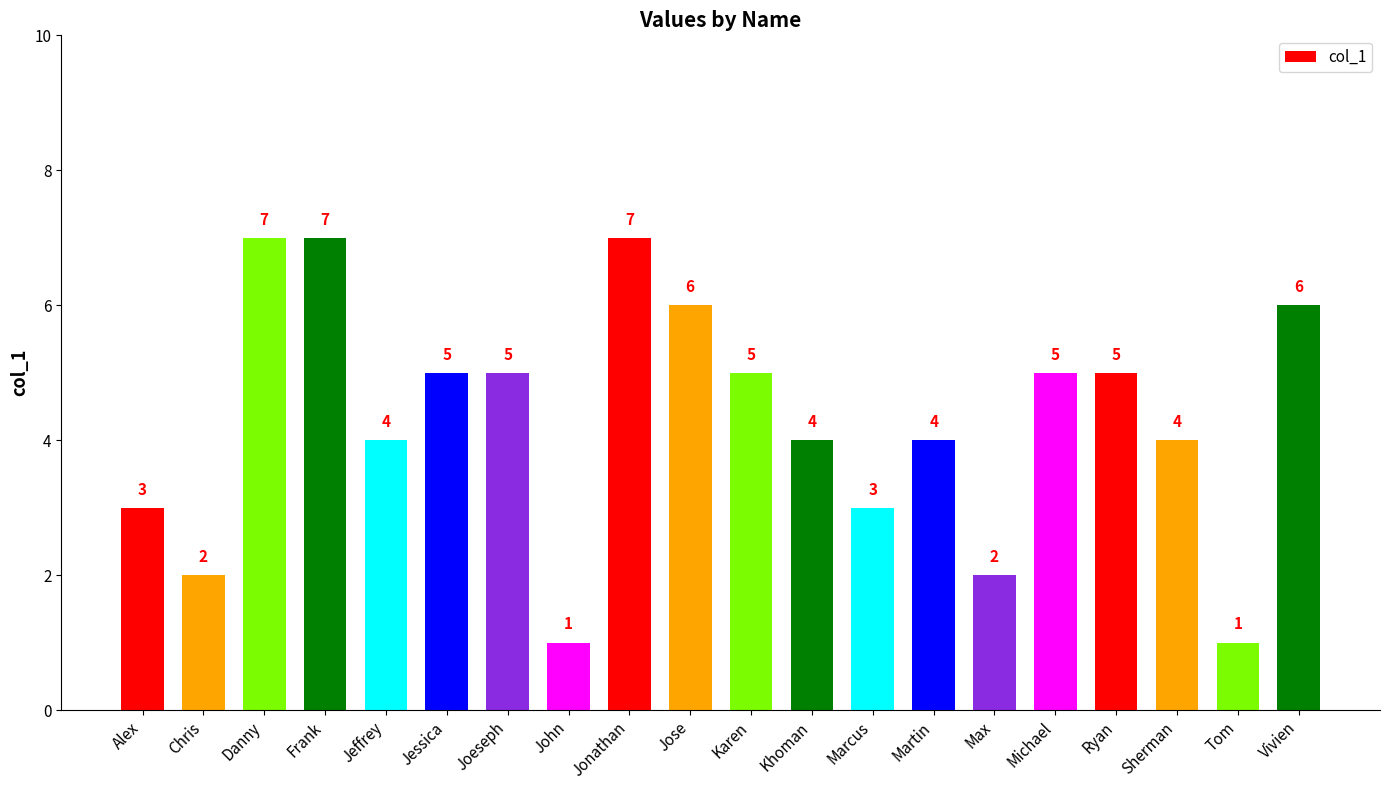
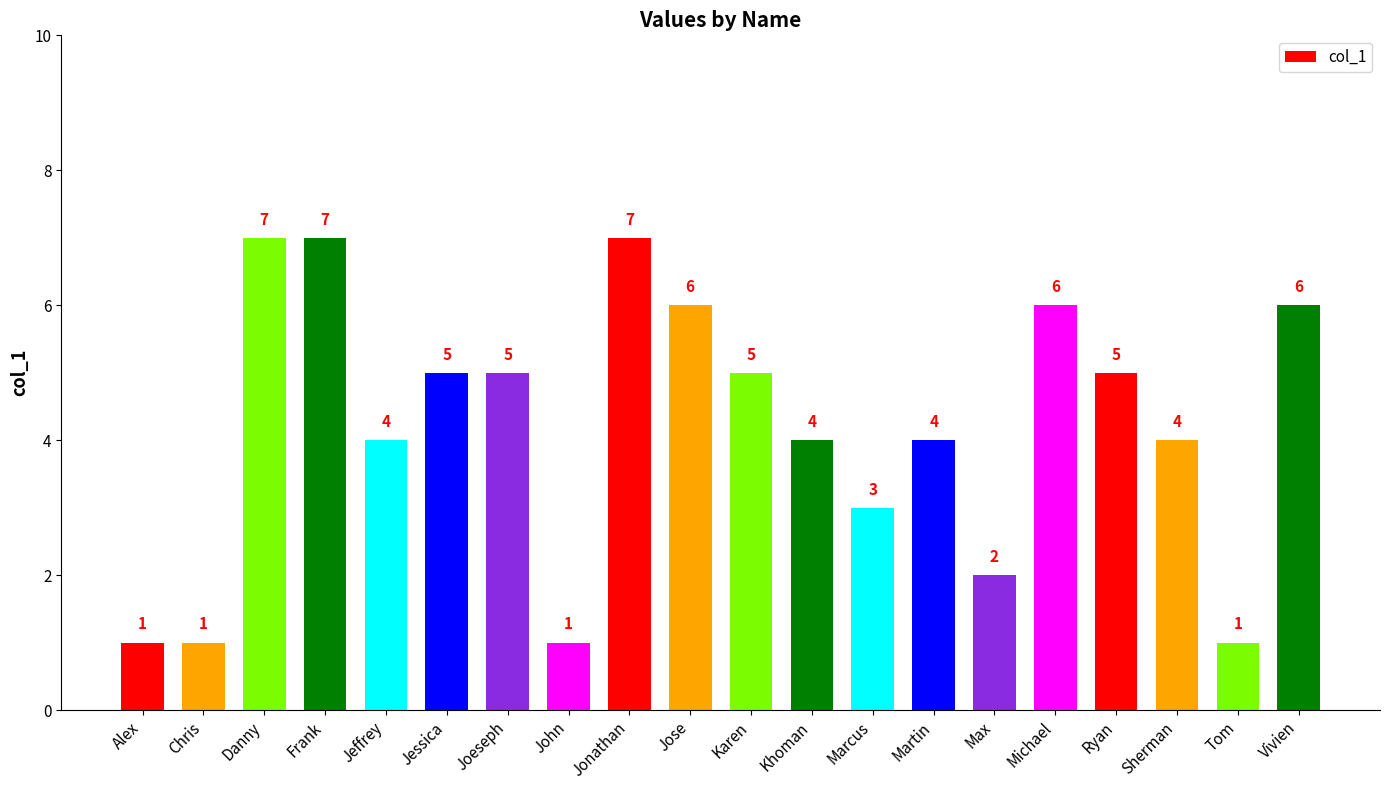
  {
-   "Alex": 3,
-   "Chris": 2,
+   "Alex": 1,
+   "Chris": 1,
    "Danny": 7,
    "Frank": 7,
    "Jeffrey": 4,
    "Jessica": 5,
    "Joeseph": 5,
    "John": 1,
    "Jonathan": 7,
    "Jose": 6,
    "Karen": 5,
    "Khoman": 4,
    "Marcus": 3,
    "Martin": 4,
    "Max": 2,
-   "Michael": 5,
+   "Michael": 6,
    "Ryan": 5,
    "Sherman": 4,
    "Tom": 1,
    "Vivien": 6
  }
